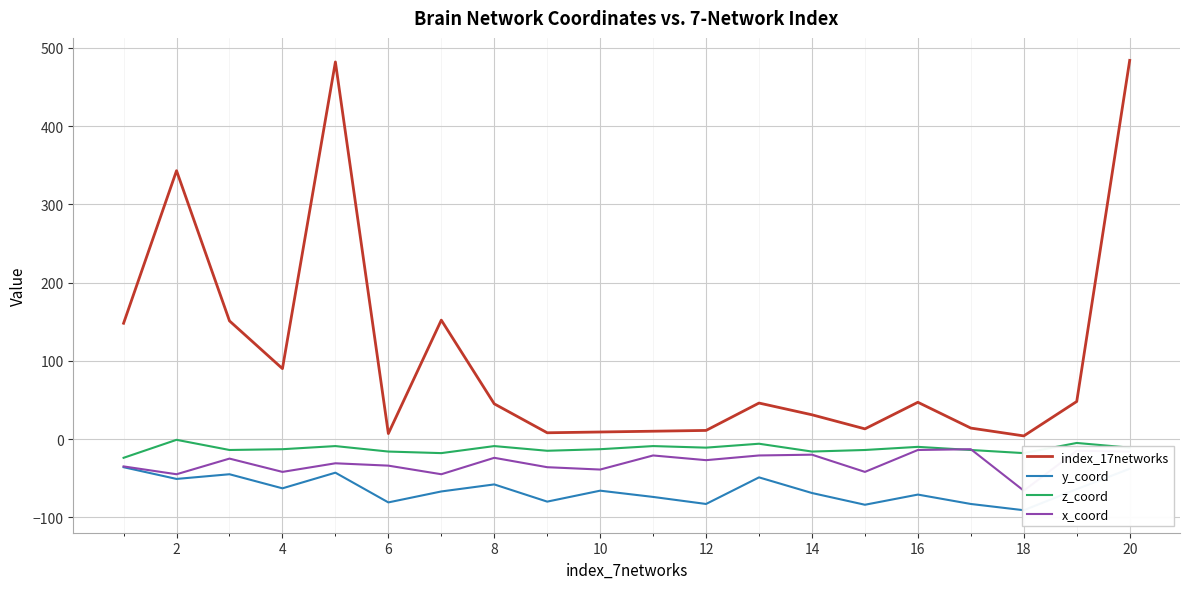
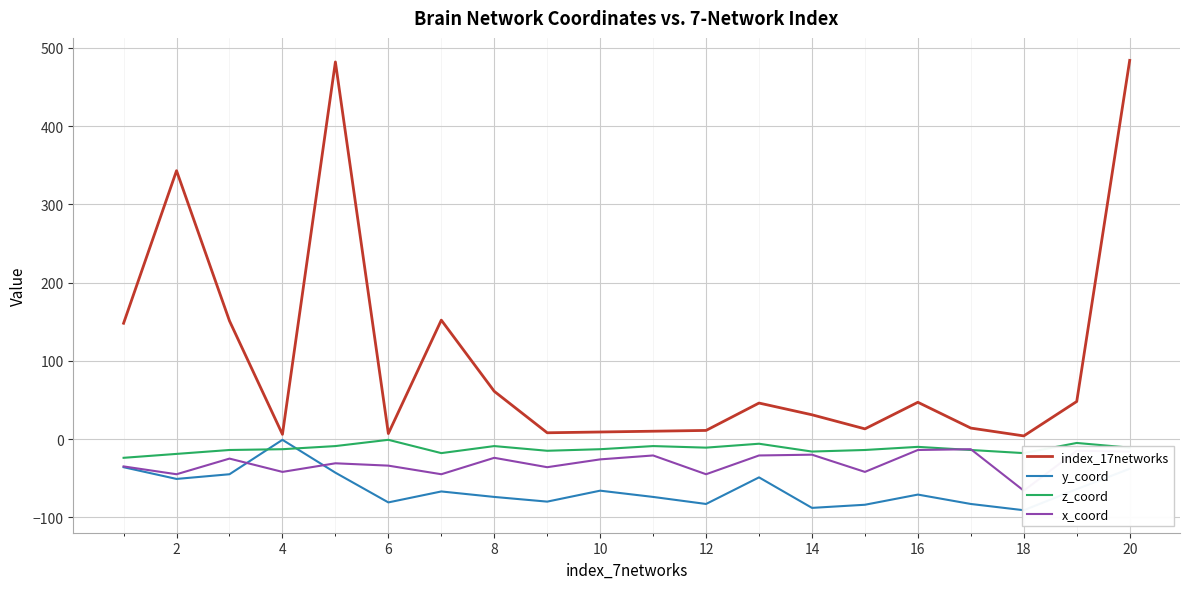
  {
    "index_17networks": {
      "2": 340,
-     "4": 90,
+     "4": 10,
      "6": 10,
-     "8": 50,
+     "8": 60,
      "10": 10,
      "12": 10,
      "14": 30,
      "16": 50,
      "18": 0,
      "20": 480
    },
    "y_coord": {
      "2": -50,
-     "4": -60,
+     "4": 0,
      "6": -80,
-     "8": -60,
+     "8": -70,
      "10": -70,
      "12": -80,
-     "14": -70,
+     "14": -90,
      "16": -70
    },
    "z_coord": {
-     "2": 0,
+     "2": -20,
      "4": -10,
-     "6": -20,
+     "6": 0,
      "8": -10,
      "10": -10,
      "12": -10,
      "14": -20,
      "16": -10
    },
    "x_coord": {
      "2": -50,
      "4": -40,
      "6": -30,
      "8": -20,
-     "10": -40,
-     "12": -30,
+     "10": -30,
+     "12": -50,
      "14": -20,
      "16": -10
    }
  }
